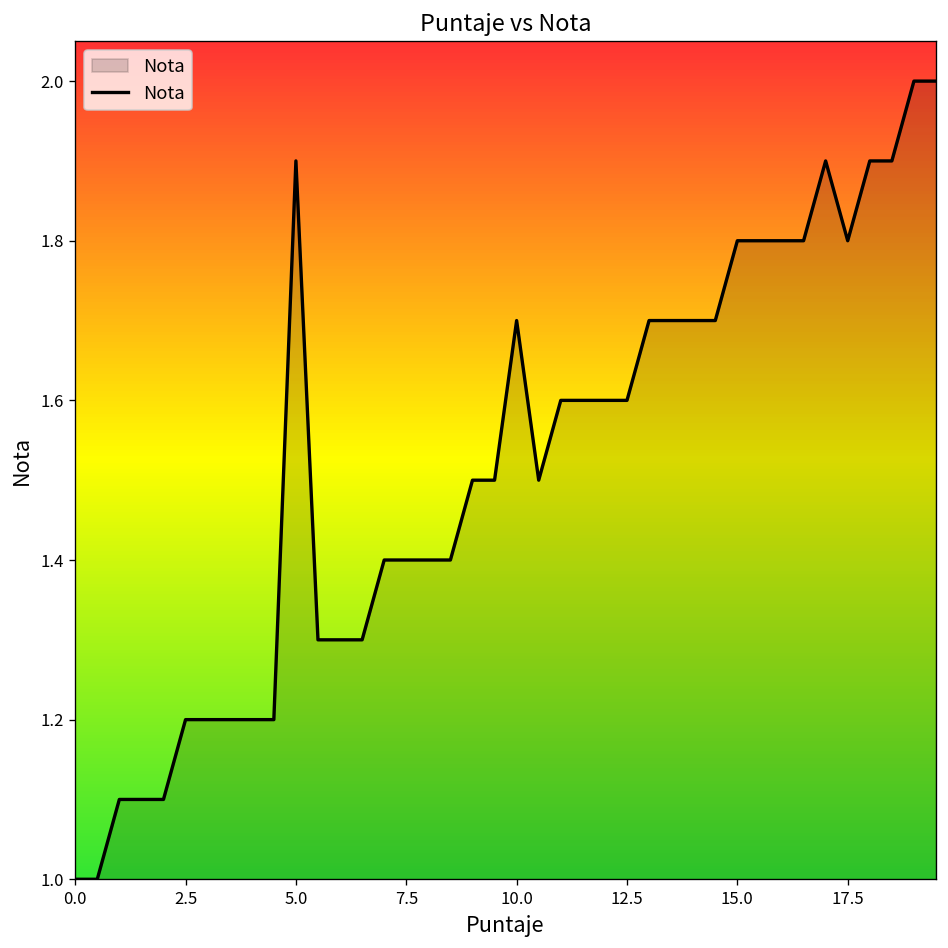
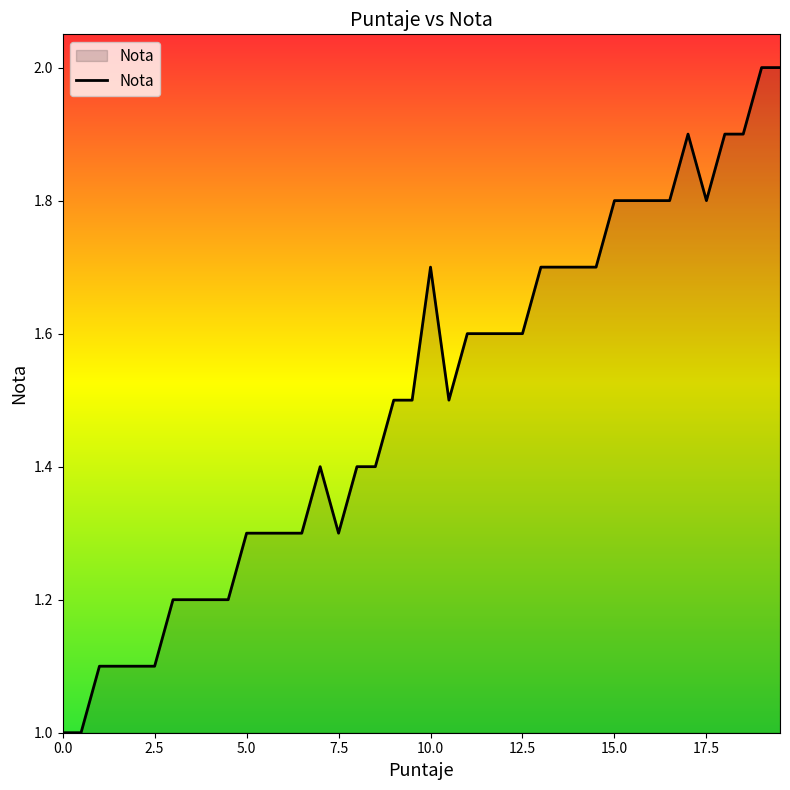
  {
    "0.0": 1.0,
-   "2.5": 1.2,
-   "5.0": 1.9,
-   "7.5": 1.4,
+   "2.5": 1.1,
+   "5.0": 1.3,
+   "7.5": 1.3,
    "10.0": 1.7,
    "12.5": 1.6,
    "15.0": 1.8,
    "17.5": 1.8
  }
